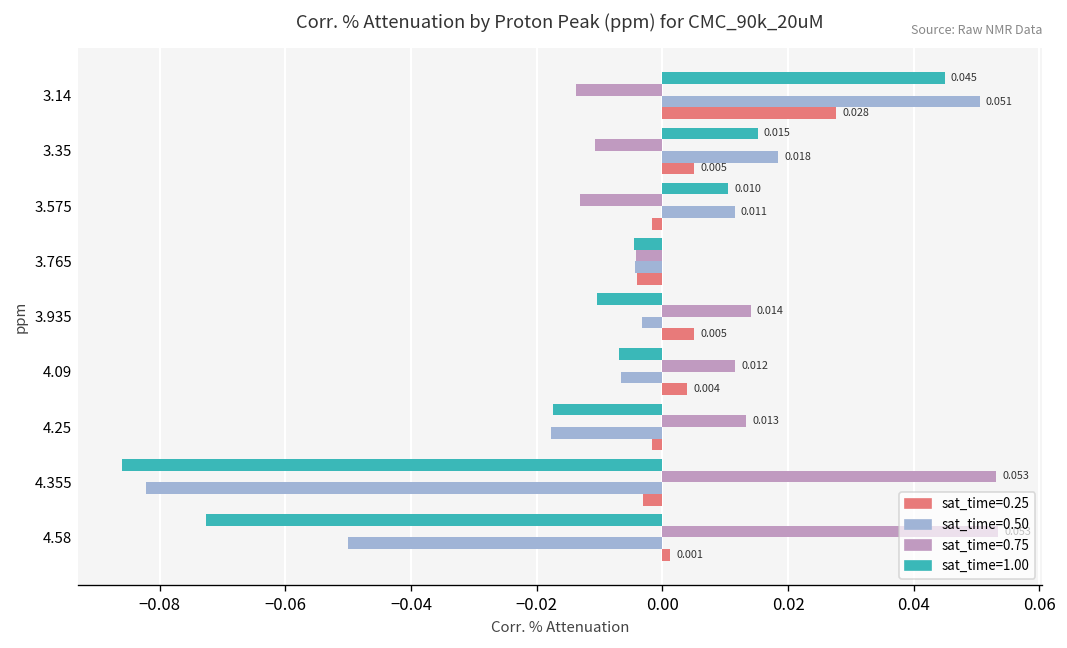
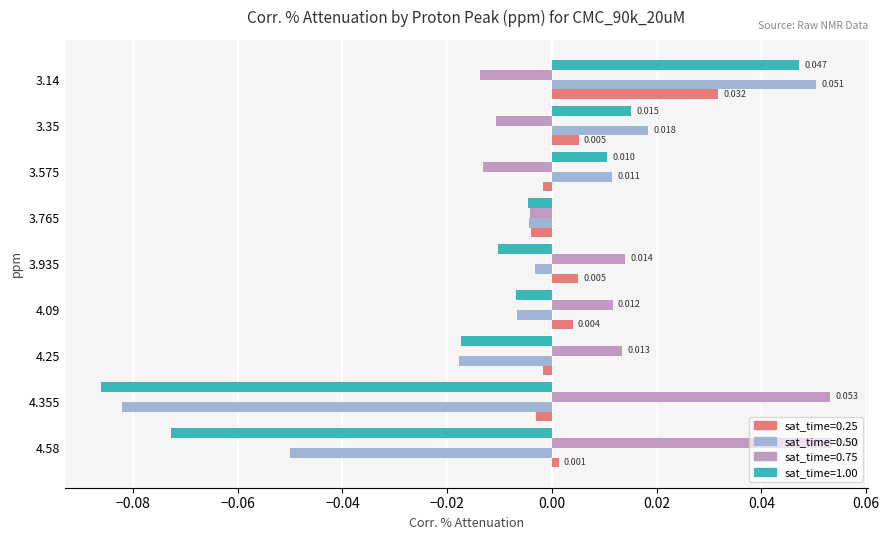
  {
    "sat_time=0.25": {
-     "3.14": 0.028,
+     "3.14": 0.032,
      "3.35": 0.005,
      "3.935": 0.005,
      "4.09": 0.004,
      "4.58": 0.001
    },
    "sat_time=1.00": {
-     "3.14": 0.045,
+     "3.14": 0.047,
      "3.35": 0.015,
      "3.575": 0.010
    }
  }
